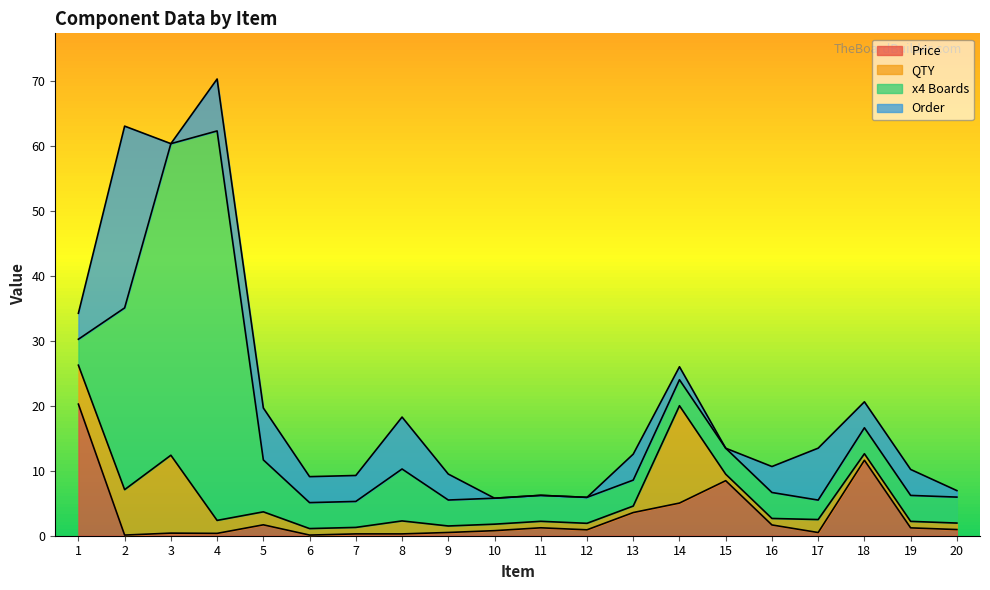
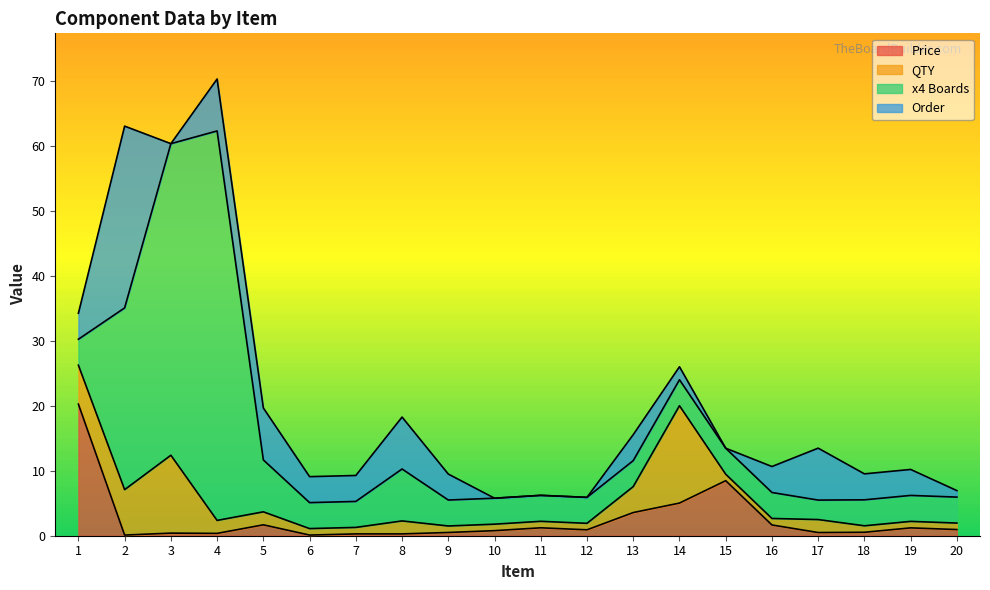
  {
    "Price": {
      "1": 20,
      "2": 0,
      "3": 0,
      "4": 0,
      "5": 2,
      "6": 0,
      "7": 0,
      "8": 0,
      "9": 1,
      "10": 1,
      "11": 1,
      "12": 1,
      "13": 4,
      "14": 5,
      "15": 8,
      "16": 2,
      "17": 0,
-     "18": 12,
+     "18": 1,
      "19": 1,
      "20": 1
    },
    "QTY": {
      "1": 6,
      "2": 7,
      "3": 12,
      "4": 2,
      "5": 2,
      "6": 1,
      "7": 1,
      "8": 2,
      "9": 1,
      "10": 1,
      "11": 1,
      "12": 1,
-     "13": 1,
+     "13": 4,
      "14": 15,
      "15": 1,
      "16": 1,
      "17": 2,
      "18": 1,
      "19": 1,
      "20": 1
    },
    "x4 Boards": {
      "1": 4,
      "2": 28,
      "4": 60,
      "5": 8,
      "6": 4,
      "7": 4,
      "8": 8,
      "9": 4,
      "13": 4,
      "14": 4,
      "16": 4,
      "17": 3,
      "18": 4,
      "19": 4,
      "20": 4
    },
    "Order": {
      "1": 4,
      "2": 28,
      "4": 8,
      "5": 8,
      "6": 4,
      "7": 4,
      "8": 8,
      "9": 4,
      "13": 4,
      "14": 2,
      "16": 4,
      "17": 8,
      "18": 4,
      "19": 4,
      "20": 1
    }
  }
